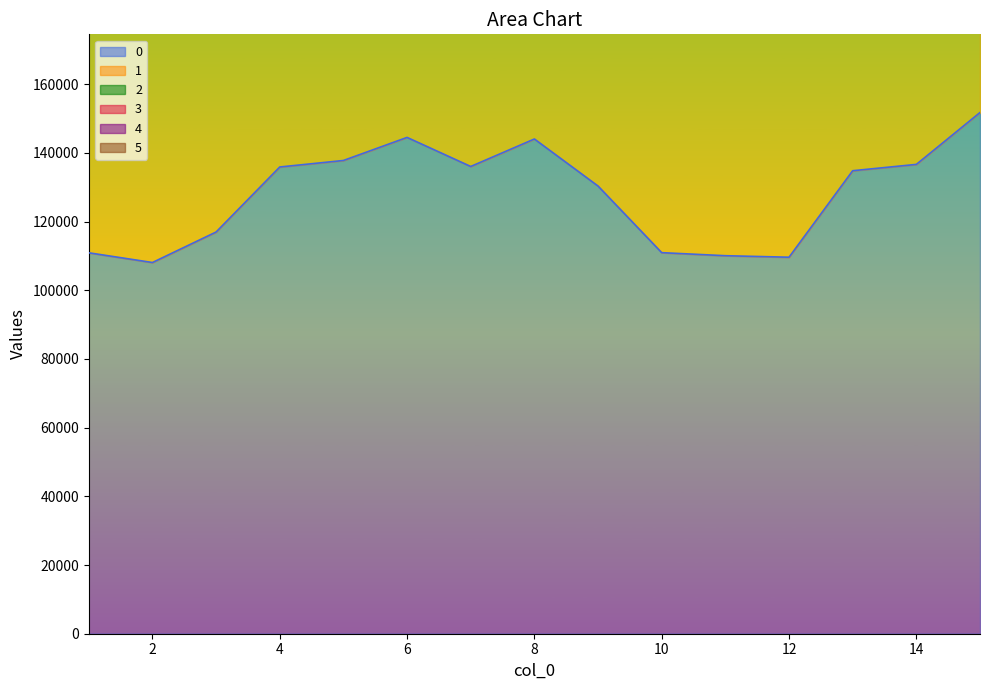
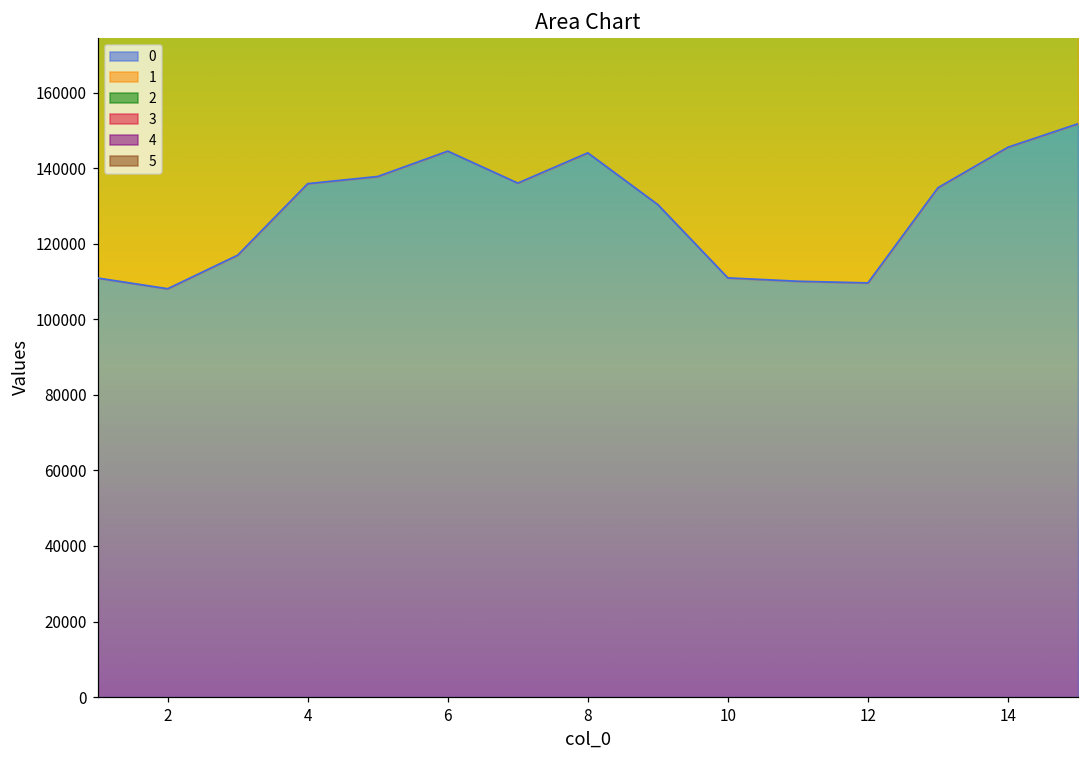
  {
    "0": {
      "2": 108000,
      "4": 136000,
      "6": 145000,
      "8": 144000,
      "10": 111000,
      "12": 110000,
-     "14": 137000
+     "14": 146000
    }
  }
